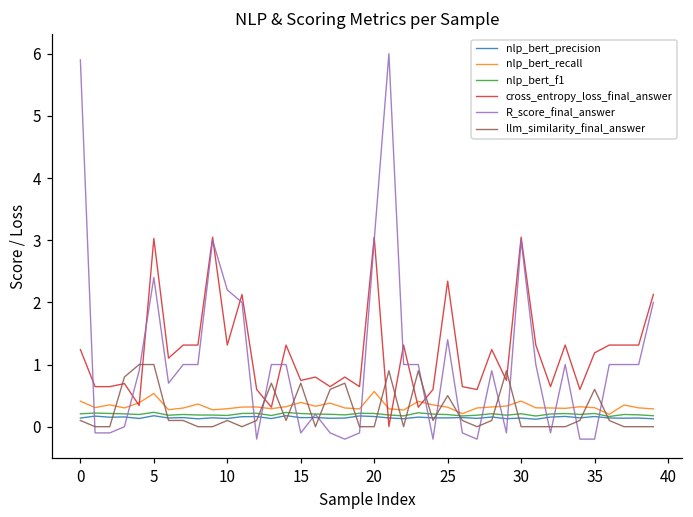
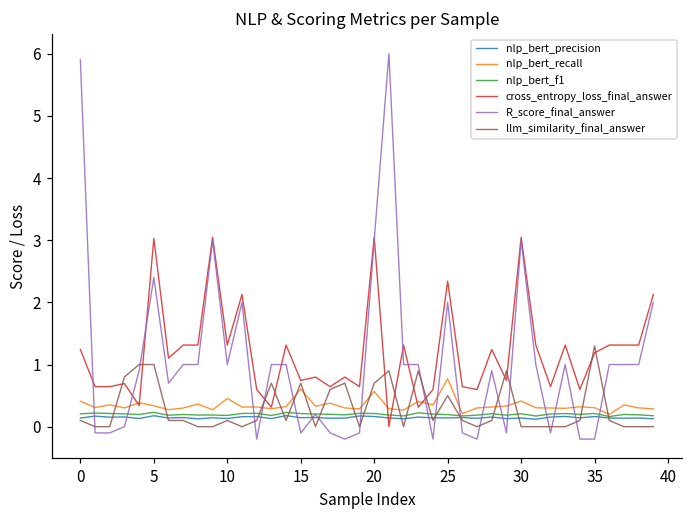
  {
    "nlp_bert_precision": {
      "5": 0.2,
      "15": 0.1,
      "20": 0.2,
      "25": 0.1,
      "30": 0.1,
      "35": 0.2
    },
    "nlp_bert_recall": {
      "0": 0.4,
-     "5": 0.5,
-     "10": 0.3,
-     "15": 0.4,
+     "5": 0.3,
+     "10": 0.5,
+     "15": 0.6,
      "20": 0.6,
-     "25": 0.3,
+     "25": 0.8,
      "30": 0.4,
      "35": 0.3
    },
    "nlp_bert_f1": {
      "0": 0.2,
      "5": 0.2,
      "10": 0.2,
      "15": 0.2,
      "20": 0.2,
      "25": 0.2,
      "30": 0.2,
      "35": 0.2
    },
    "cross_entropy_loss_final_answer": {
      "0": 1.2,
      "5": 3.0,
      "10": 1.3,
      "20": 3.0,
      "25": 2.3,
      "30": 3.0,
      "35": 1.2
    },
    "R_score_final_answer": {
      "0": 5.9,
      "5": 2.4,
-     "10": 2.2,
+     "10": 1.0,
      "15": -0.1,
      "20": 3.0,
-     "25": 1.4,
+     "25": 2.0,
      "30": 3.0,
      "35": -0.2
    },
    "llm_similarity_final_answer": {
      "5": 1.0,
-     "20": 0.0,
+     "20": 0.7,
      "25": 0.5,
      "30": 0.0,
-     "35": 0.6
+     "35": 1.3
    }
  }
